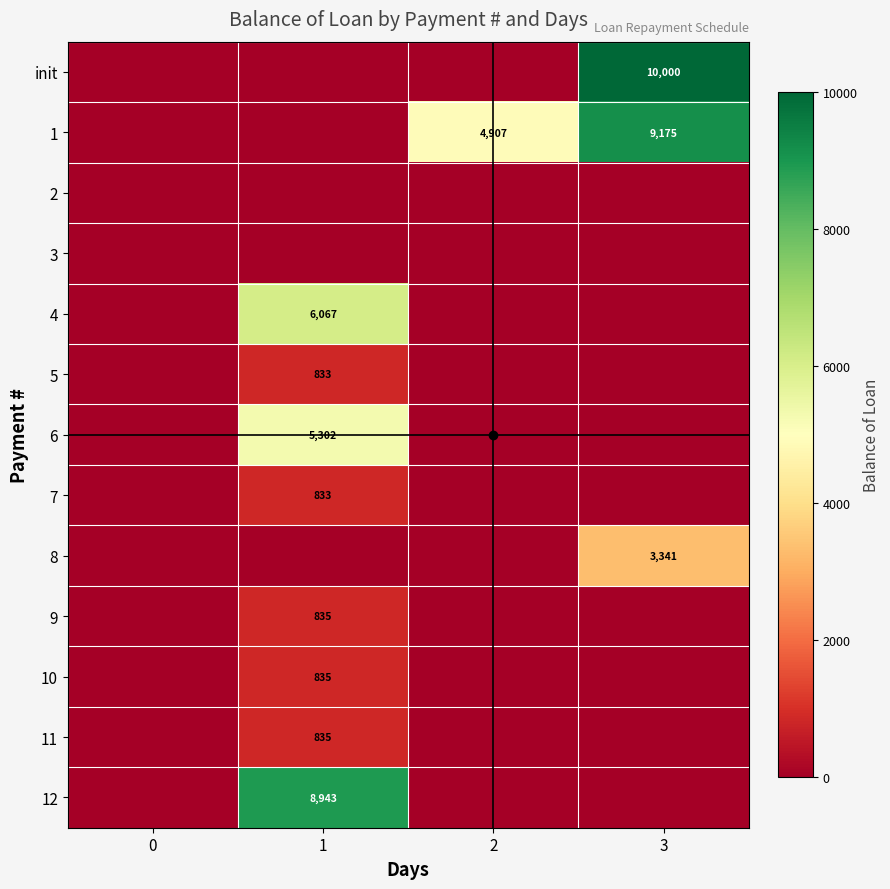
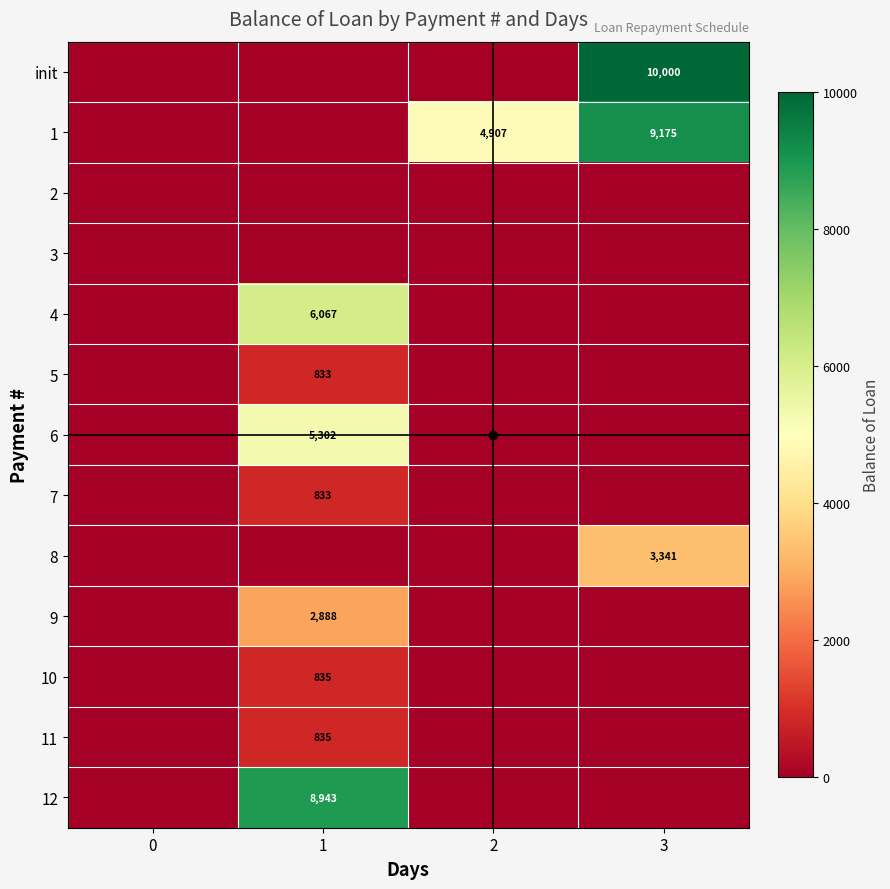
  {
    "init": {
      "3": "10,000"
    },
    "1": {
      "2": "4,907",
      "3": "9,175"
    },
    "4": {
      "1": "6,067"
    },
    "5": {
      "1": "833"
    },
    "6": {
      "1": "5,302"
    },
    "7": {
      "1": "833"
    },
    "8": {
      "3": "3,341"
    },
    "9": {
-     "1": "835"
+     "1": "2,888"
    },
    "10": {
      "1": "835"
    },
    "11": {
      "1": "835"
    },
    "12": {
      "1": "8,943"
    }
  }
